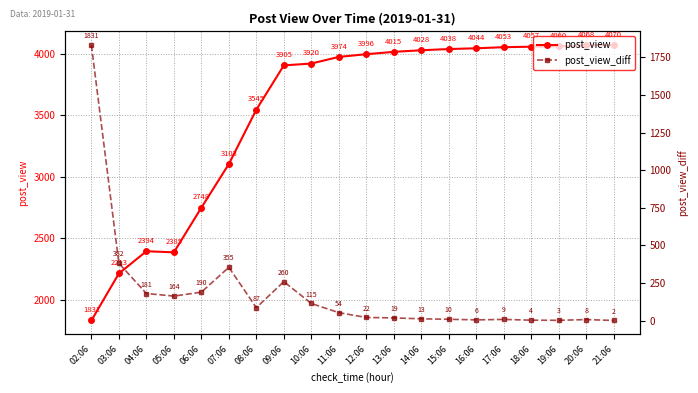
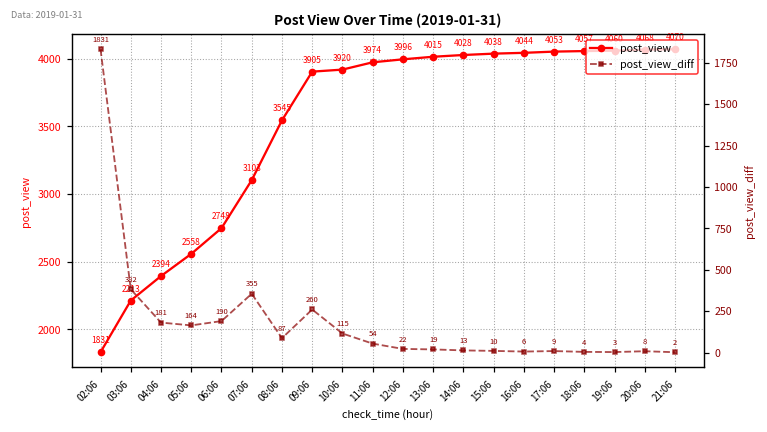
  {
    "post_view": {
      "02:06": 1831,
      "04:06": 2394,
-     "05:06": 2385,
+     "05:06": 2558,
      "06:06": 2748,
      "07:06": 3103,
      "08:06": 3545,
      "09:06": 3905,
      "10:06": 3920,
      "11:06": 3974,
      "12:06": 3996,
      "13:06": 4015,
      "14:06": 4028,
      "15:06": 4038,
      "16:06": 4044,
      "17:06": 4053
    },
    "post_view_diff": {
      "02:06": 1831,
      "03:06": 382,
      "04:06": 181,
      "05:06": 164,
      "06:06": 190,
      "07:06": 355,
      "08:06": 87,
      "09:06": 260,
      "10:06": 115,
      "11:06": 54,
      "12:06": 22,
      "13:06": 19,
      "14:06": 13,
      "15:06": 10,
      "16:06": 6,
      "17:06": 9,
      "18:06": 4,
      "19:06": 3,
      "20:06": 8,
      "21:06": 2
    }
  }
